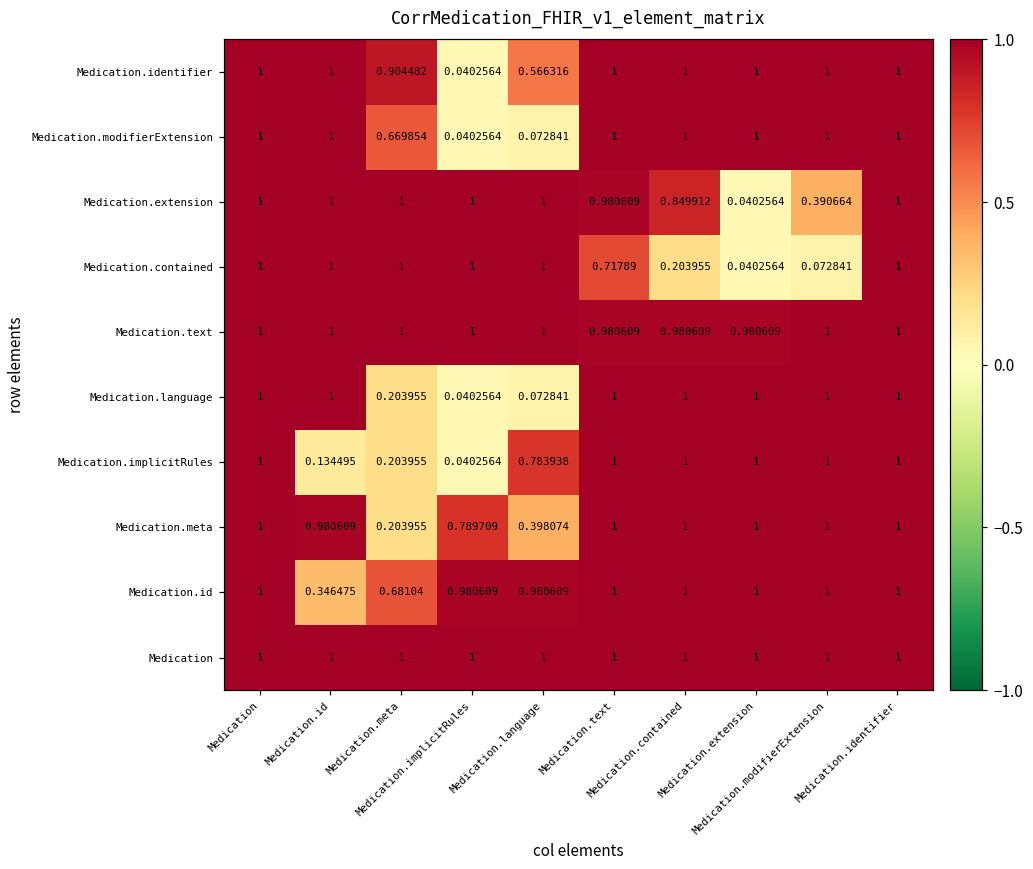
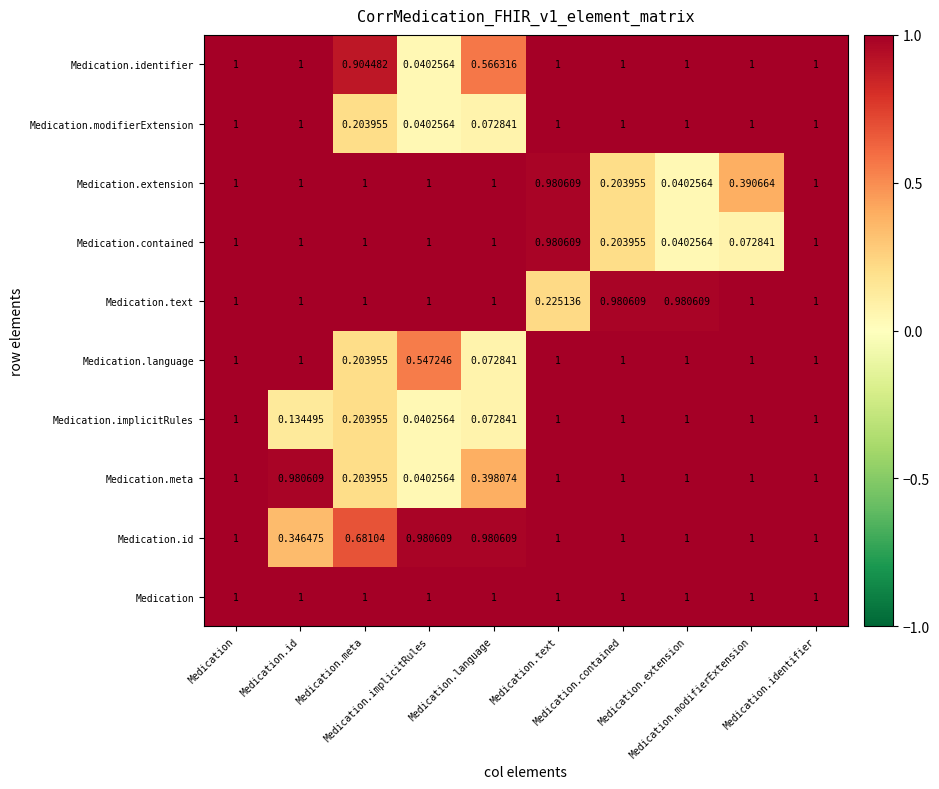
  {
    "Medication.identifier": {
      "Medication": 1,
      "Medication.id": 1,
      "Medication.meta": 0.904482,
      "Medication.implicitRules": 0.0402564,
      "Medication.language": 0.566316,
      "Medication.text": 1,
      "Medication.contained": 1,
      "Medication.extension": 1,
      "Medication.modifierExtension": 1,
      "Medication.identifier": 1
    },
    "Medication.modifierExtension": {
      "Medication": 1,
      "Medication.id": 1,
-     "Medication.meta": 0.669854,
+     "Medication.meta": 0.203955,
      "Medication.implicitRules": 0.0402564,
      "Medication.language": 0.072841,
      "Medication.text": 1,
      "Medication.contained": 1,
      "Medication.extension": 1,
      "Medication.modifierExtension": 1,
      "Medication.identifier": 1
    },
    "Medication.extension": {
      "Medication": 1,
      "Medication.id": 1,
      "Medication.meta": 1,
      "Medication.implicitRules": 1,
      "Medication.language": 1,
      "Medication.text": 0.980609,
-     "Medication.contained": 0.849912,
+     "Medication.contained": 0.203955,
      "Medication.extension": 0.0402564,
      "Medication.modifierExtension": 0.390664,
      "Medication.identifier": 1
    },
    "Medication.contained": {
      "Medication": 1,
      "Medication.id": 1,
      "Medication.meta": 1,
      "Medication.implicitRules": 1,
      "Medication.language": 1,
-     "Medication.text": 0.71789,
+     "Medication.text": 0.980609,
      "Medication.contained": 0.203955,
      "Medication.extension": 0.0402564,
      "Medication.modifierExtension": 0.072841,
      "Medication.identifier": 1
    },
    "Medication.text": {
      "Medication": 1,
      "Medication.id": 1,
      "Medication.meta": 1,
      "Medication.implicitRules": 1,
      "Medication.language": 1,
-     "Medication.text": 0.980609,
+     "Medication.text": 0.225136,
      "Medication.contained": 0.980609,
      "Medication.extension": 0.980609,
      "Medication.modifierExtension": 1,
      "Medication.identifier": 1
    },
    "Medication.language": {
      "Medication": 1,
      "Medication.id": 1,
      "Medication.meta": 0.203955,
-     "Medication.implicitRules": 0.0402564,
+     "Medication.implicitRules": 0.547246,
      "Medication.language": 0.072841,
      "Medication.text": 1,
      "Medication.contained": 1,
      "Medication.extension": 1,
      "Medication.modifierExtension": 1,
      "Medication.identifier": 1
    },
    "Medication.implicitRules": {
      "Medication": 1,
      "Medication.id": 0.134495,
      "Medication.meta": 0.203955,
      "Medication.implicitRules": 0.0402564,
-     "Medication.language": 0.783938,
+     "Medication.language": 0.072841,
      "Medication.text": 1,
      "Medication.contained": 1,
      "Medication.extension": 1,
      "Medication.modifierExtension": 1,
      "Medication.identifier": 1
    },
    "Medication.meta": {
      "Medication": 1,
      "Medication.id": 0.980609,
      "Medication.meta": 0.203955,
-     "Medication.implicitRules": 0.789709,
+     "Medication.implicitRules": 0.0402564,
      "Medication.language": 0.398074,
      "Medication.text": 1,
      "Medication.contained": 1,
      "Medication.extension": 1,
      "Medication.modifierExtension": 1,
      "Medication.identifier": 1
    },
    "Medication.id": {
      "Medication": 1,
      "Medication.id": 0.346475,
      "Medication.meta": 0.68104,
      "Medication.implicitRules": 0.980609,
      "Medication.language": 0.980609,
      "Medication.text": 1,
      "Medication.contained": 1,
      "Medication.extension": 1,
      "Medication.modifierExtension": 1,
      "Medication.identifier": 1
    },
    "Medication": {
      "Medication": 1,
      "Medication.id": 1,
      "Medication.meta": 1,
      "Medication.implicitRules": 1,
      "Medication.language": 1,
      "Medication.text": 1,
      "Medication.contained": 1,
      "Medication.extension": 1,
      "Medication.modifierExtension": 1,
      "Medication.identifier": 1
    }
  }
